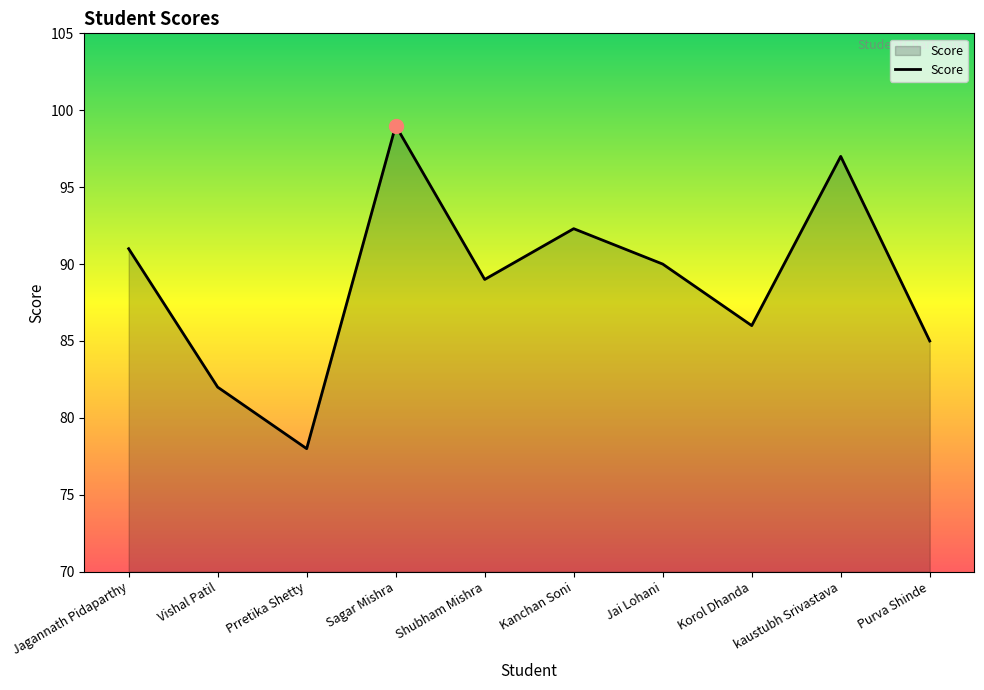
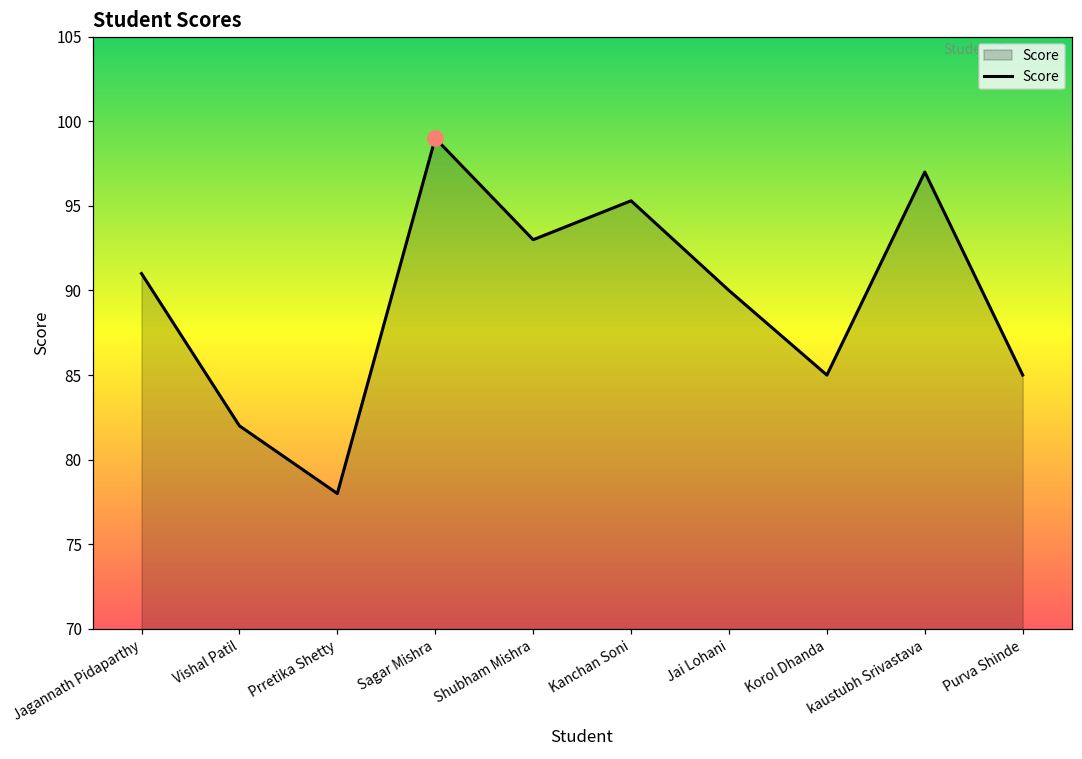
  {
    "Score": {
      "Jagannath Pidaparthy": 91.0,
      "Vishal Patil": 82.0,
      "Prretika Shetty": 78.0,
-     "Shubham Mishra": 89,
-     "Kanchan Soni": 92.3,
+     "Shubham Mishra": 93,
+     "Kanchan Soni": 95.3,
      "Jai Lohani": 90.0,
-     "Korol Dhanda": 86,
+     "Korol Dhanda": 85,
      "kaustubh Srivastava": 97.0,
      "Purva Shinde": 85.0
    }
  }
